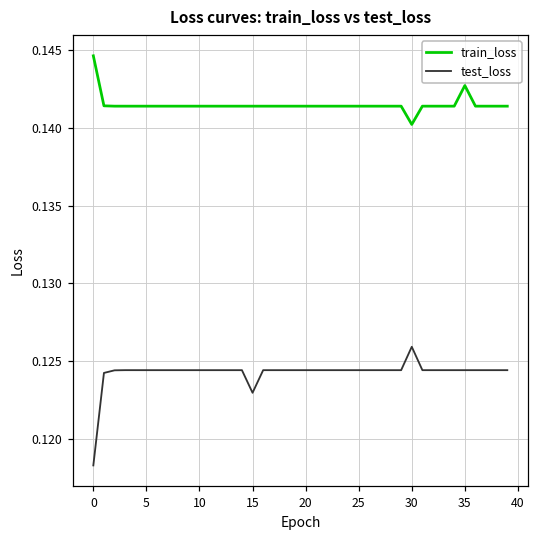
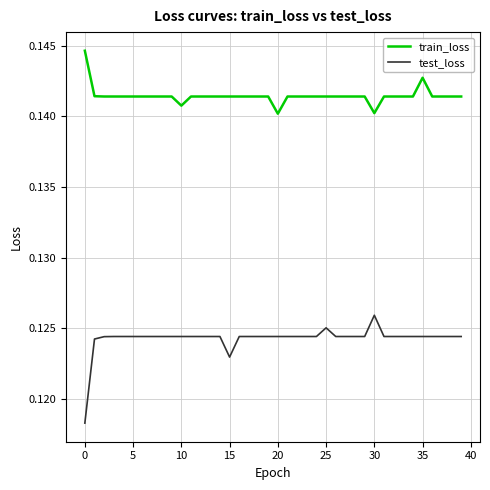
  {
    "train_loss": {
      "0": 0.1446,
      "5": 0.1414,
-     "10": 0.1414,
+     "10": 0.1408,
      "15": 0.1414,
-     "20": 0.1414,
+     "20": 0.1402,
      "25": 0.1414,
      "30": 0.1402,
      "35": 0.1427
    },
    "test_loss": {
      "0": 0.1183,
      "5": 0.1244,
      "10": 0.1244,
      "15": 0.1229,
      "20": 0.1244,
-     "25": 0.1244,
+     "25": 0.1250,
      "30": 0.1259,
      "35": 0.1244
    }
  }
